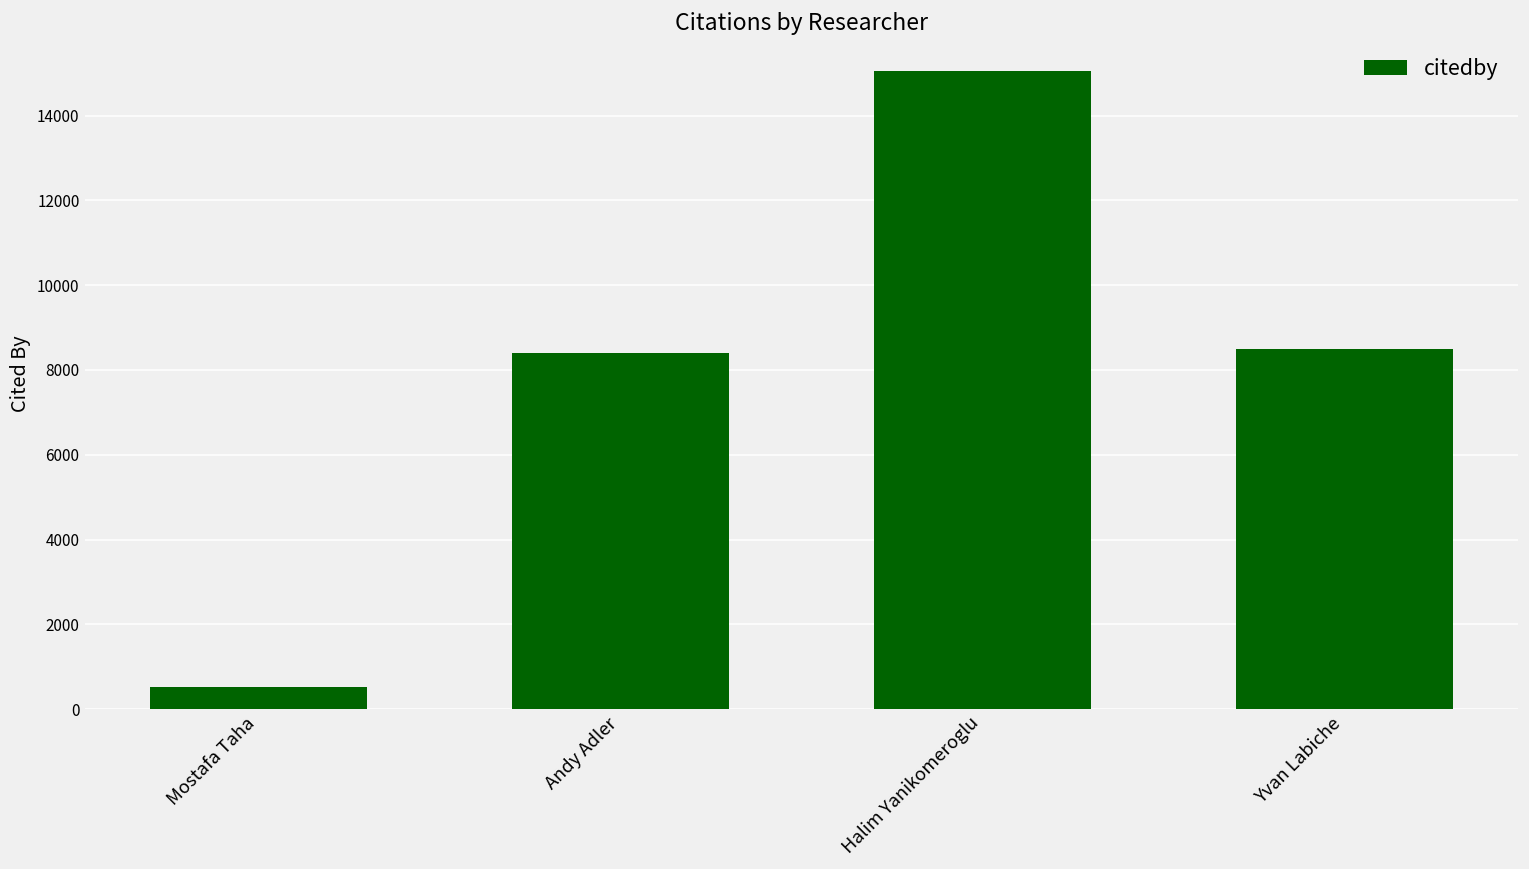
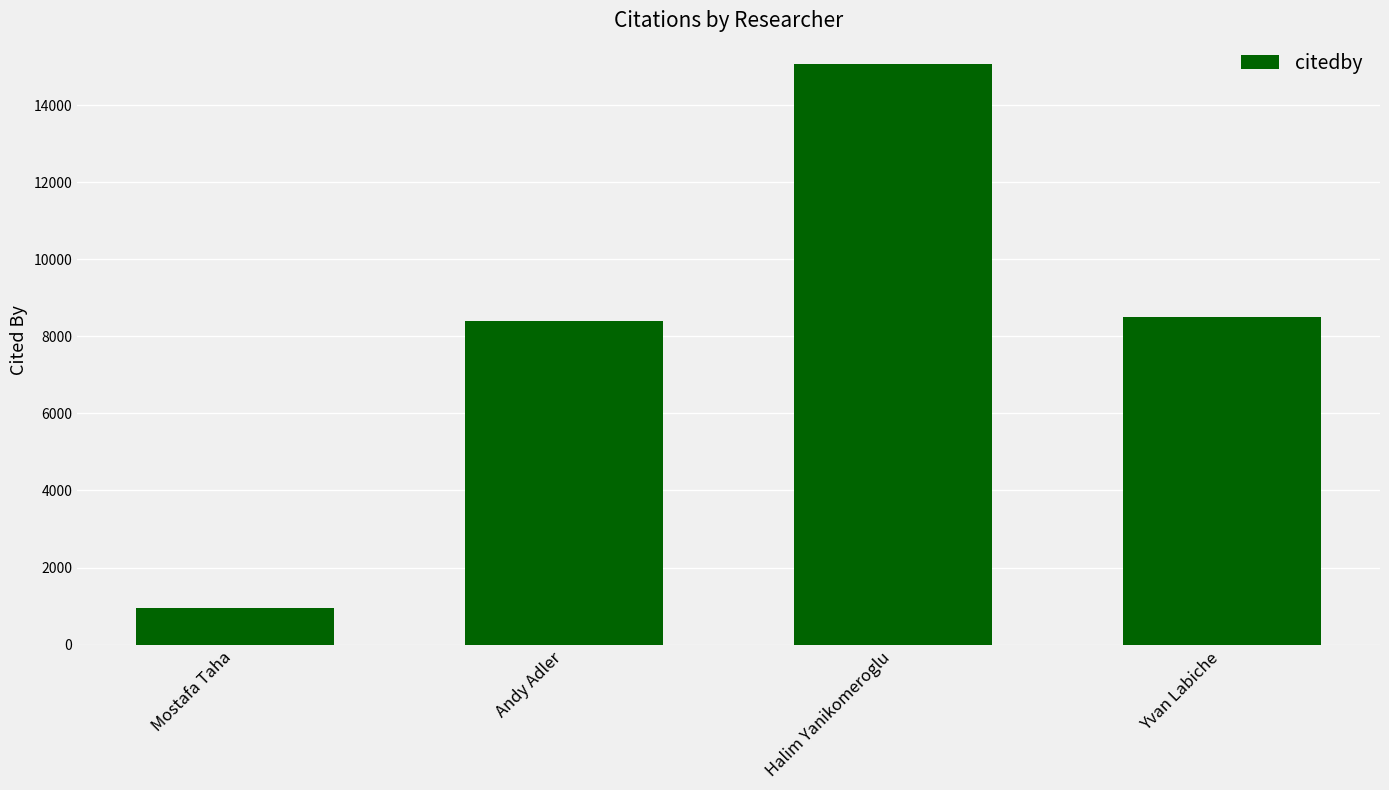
  {
-   "Mostafa Taha": 500,
+   "Mostafa Taha": 900,
    "Andy Adler": 8400,
    "Halim Yanikomeroglu": 15100,
    "Yvan Labiche": 8500
  }
